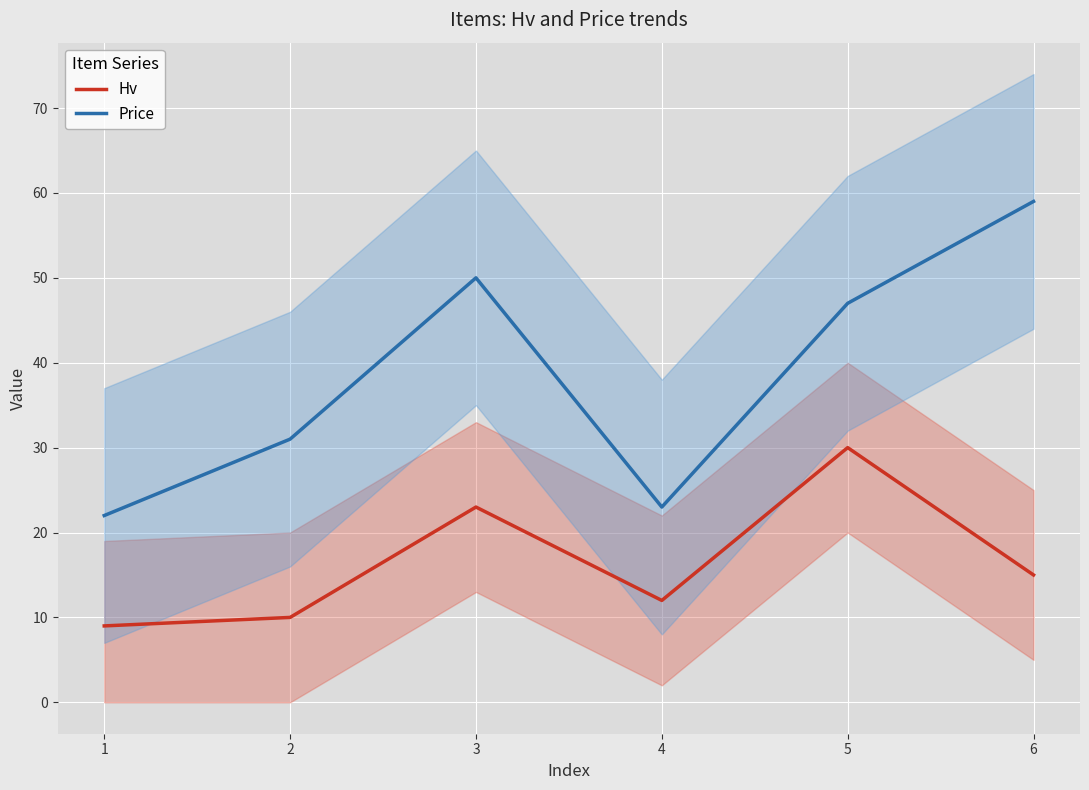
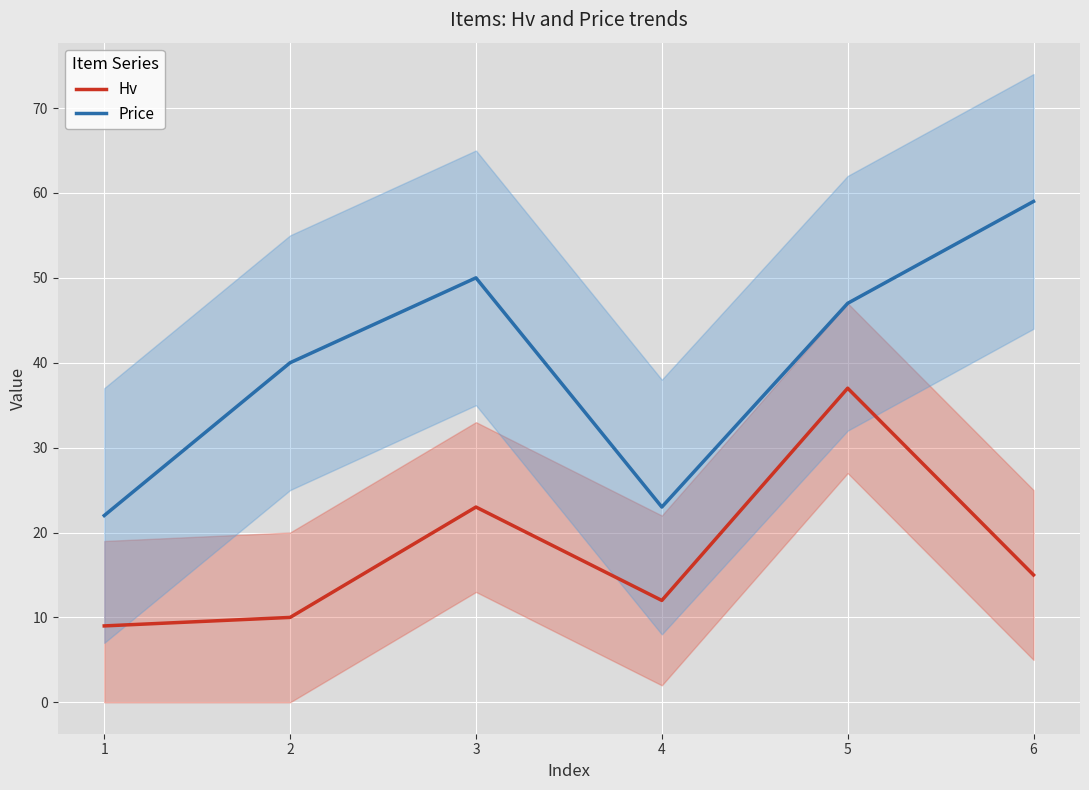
  {
    "Hv": {
      "1": 9,
      "2": 10,
      "3": 23,
      "4": 12,
-     "5": 30,
+     "5": 37,
      "6": 15
    },
    "Price": {
      "1": 22,
-     "2": 31,
+     "2": 40,
      "3": 50,
      "4": 23,
      "6": 59
    }
  }
